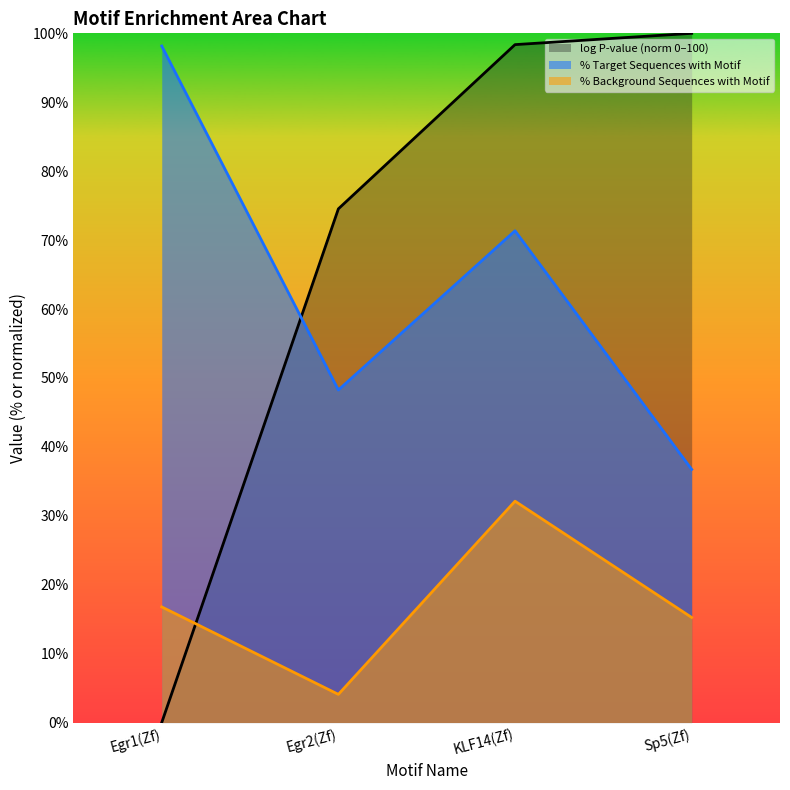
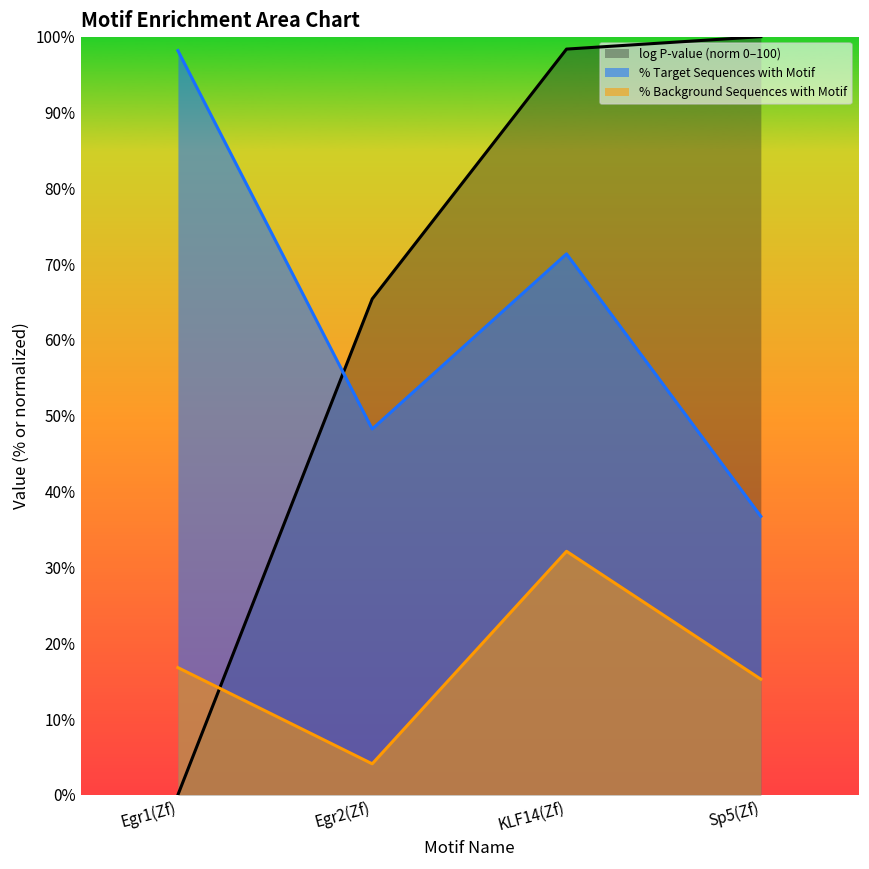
  {
    "log P-value (norm 0–100)": {
      "Egr1(Zf)": "0%",
-     "Egr2(Zf)": "75%",
+     "Egr2(Zf)": "65%",
      "KLF14(Zf)": "98%",
      "Sp5(Zf)": "100%"
    },
    "% Target Sequences with Motif": {
      "Egr1(Zf)": "98%",
      "Egr2(Zf)": "48%",
      "KLF14(Zf)": "71%",
      "Sp5(Zf)": "37%"
    },
    "% Background Sequences with Motif": {
      "Egr1(Zf)": "17%",
      "Egr2(Zf)": "4%",
      "KLF14(Zf)": "32%",
      "Sp5(Zf)": "15%"
    }
  }
